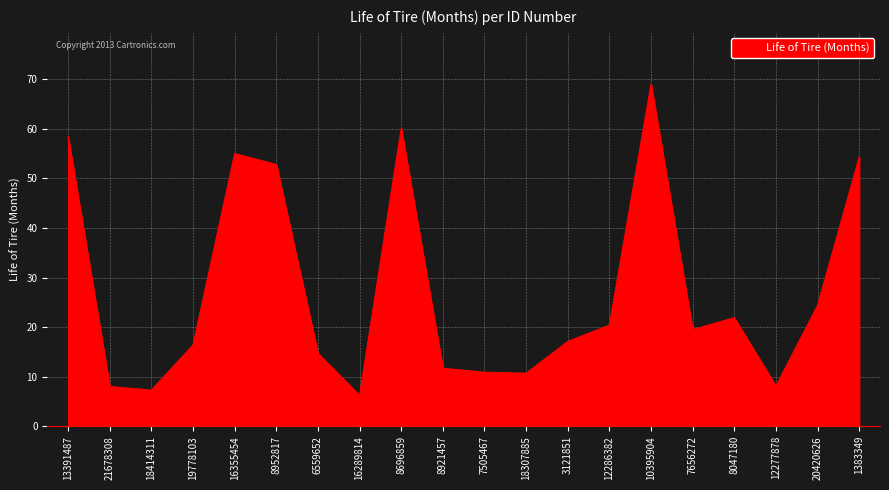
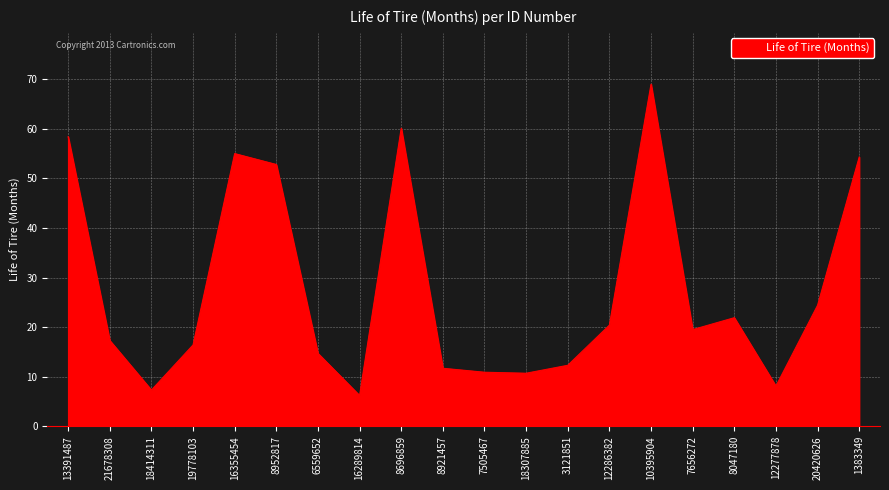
  {
    "13391487": 58,
-   "21678308": 8,
+   "21678308": 17,
    "18414311": 7,
    "19778103": 16,
    "16355454": 55,
    "8952817": 53,
    "6559652": 15,
    "16289814": 6,
    "8696859": 60,
    "8921457": 12,
    "7505467": 11,
    "18307885": 11,
-   "3121851": 17,
+   "3121851": 12,
    "12286382": 20,
    "10395904": 69,
    "7656272": 20,
    "8047180": 22,
    "12277878": 8,
    "20420626": 24,
    "1383349": 54
  }
